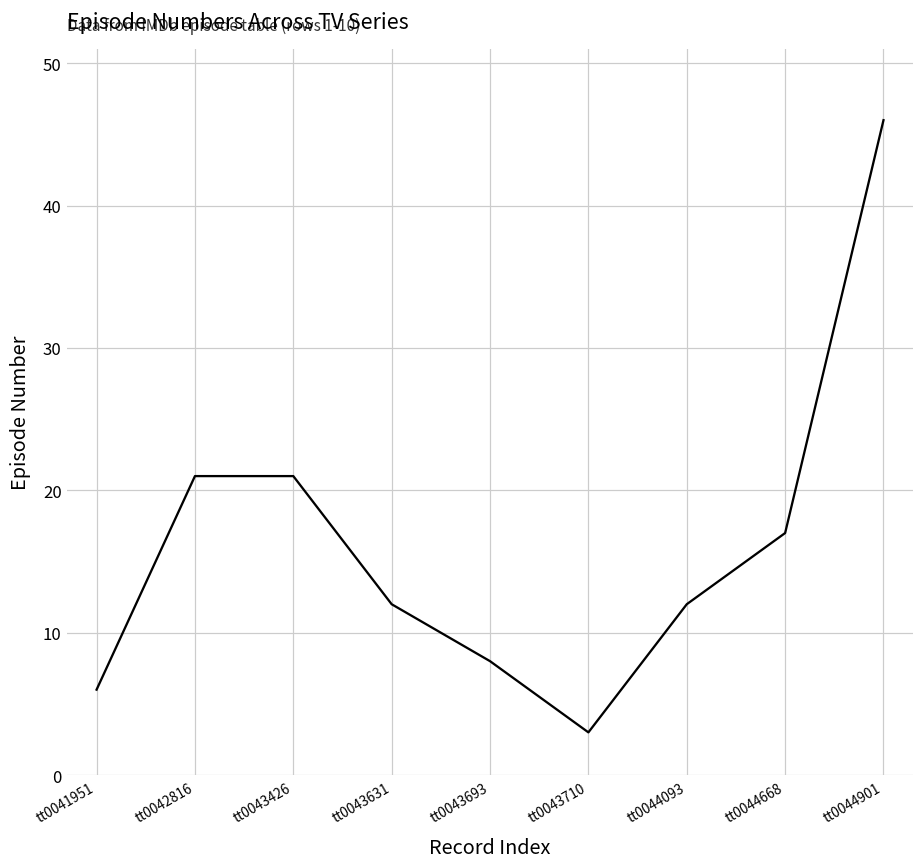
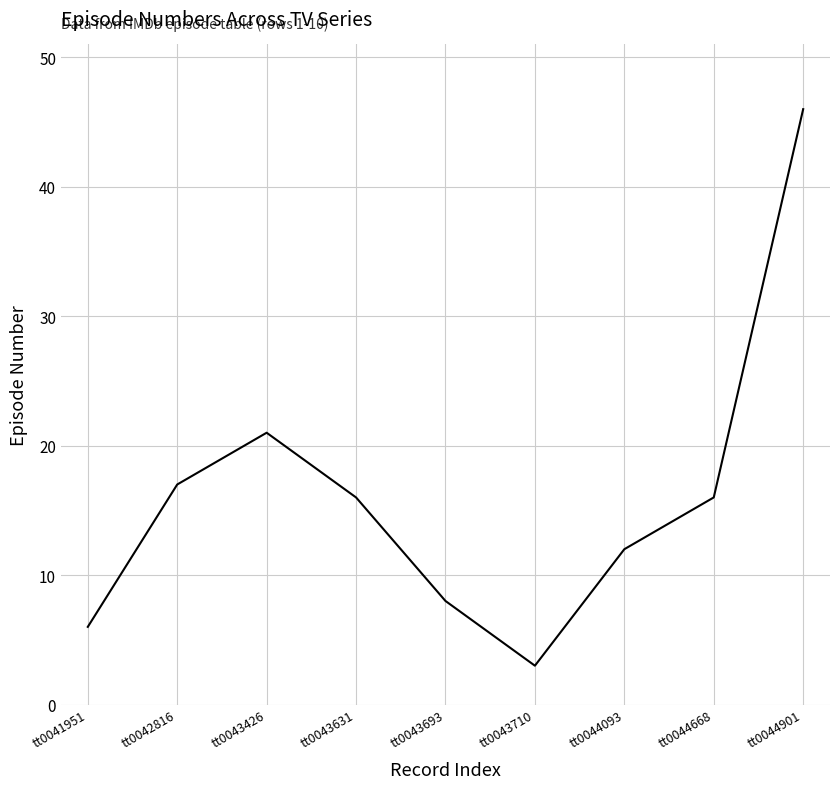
  {
    "tt0041951": 6,
-   "tt0042816": 21,
+   "tt0042816": 17,
    "tt0043426": 21,
-   "tt0043631": 12,
+   "tt0043631": 16,
    "tt0043693": 8,
    "tt0043710": 3,
    "tt0044093": 12,
-   "tt0044668": 17,
+   "tt0044668": 16,
    "tt0044901": 46
  }
